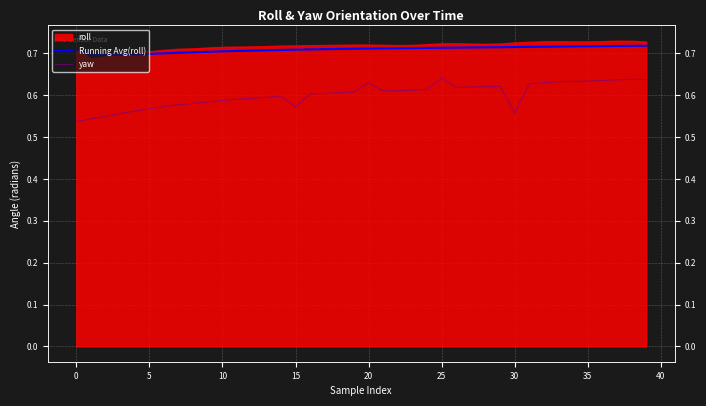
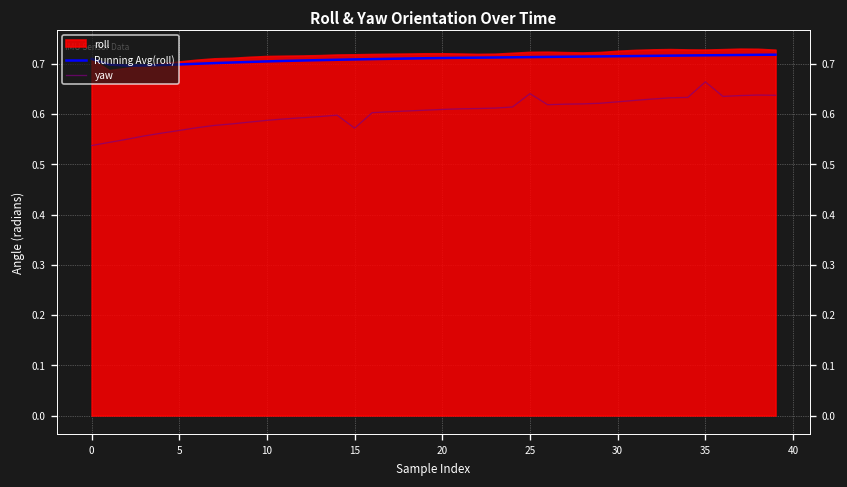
  {
    "Running Avg(roll)": {
      "10": 0.70,
      "15": 0.71,
      "20": 0.71,
      "25": 0.71,
      "30": 0.72,
      "35": 0.72
    },
    "roll": {
      "10": 0.72,
      "15": 0.72,
      "20": 0.72,
      "25": 0.72,
      "30": 0.73,
      "35": 0.73
    },
    "yaw": {
      "0": 0.54,
      "5": 0.57,
      "10": 0.59,
      "15": 0.57,
-     "20": 0.63,
+     "20": 0.61,
      "25": 0.64,
-     "30": 0.56,
-     "35": 0.63
+     "30": 0.62,
+     "35": 0.66
    }
  }
